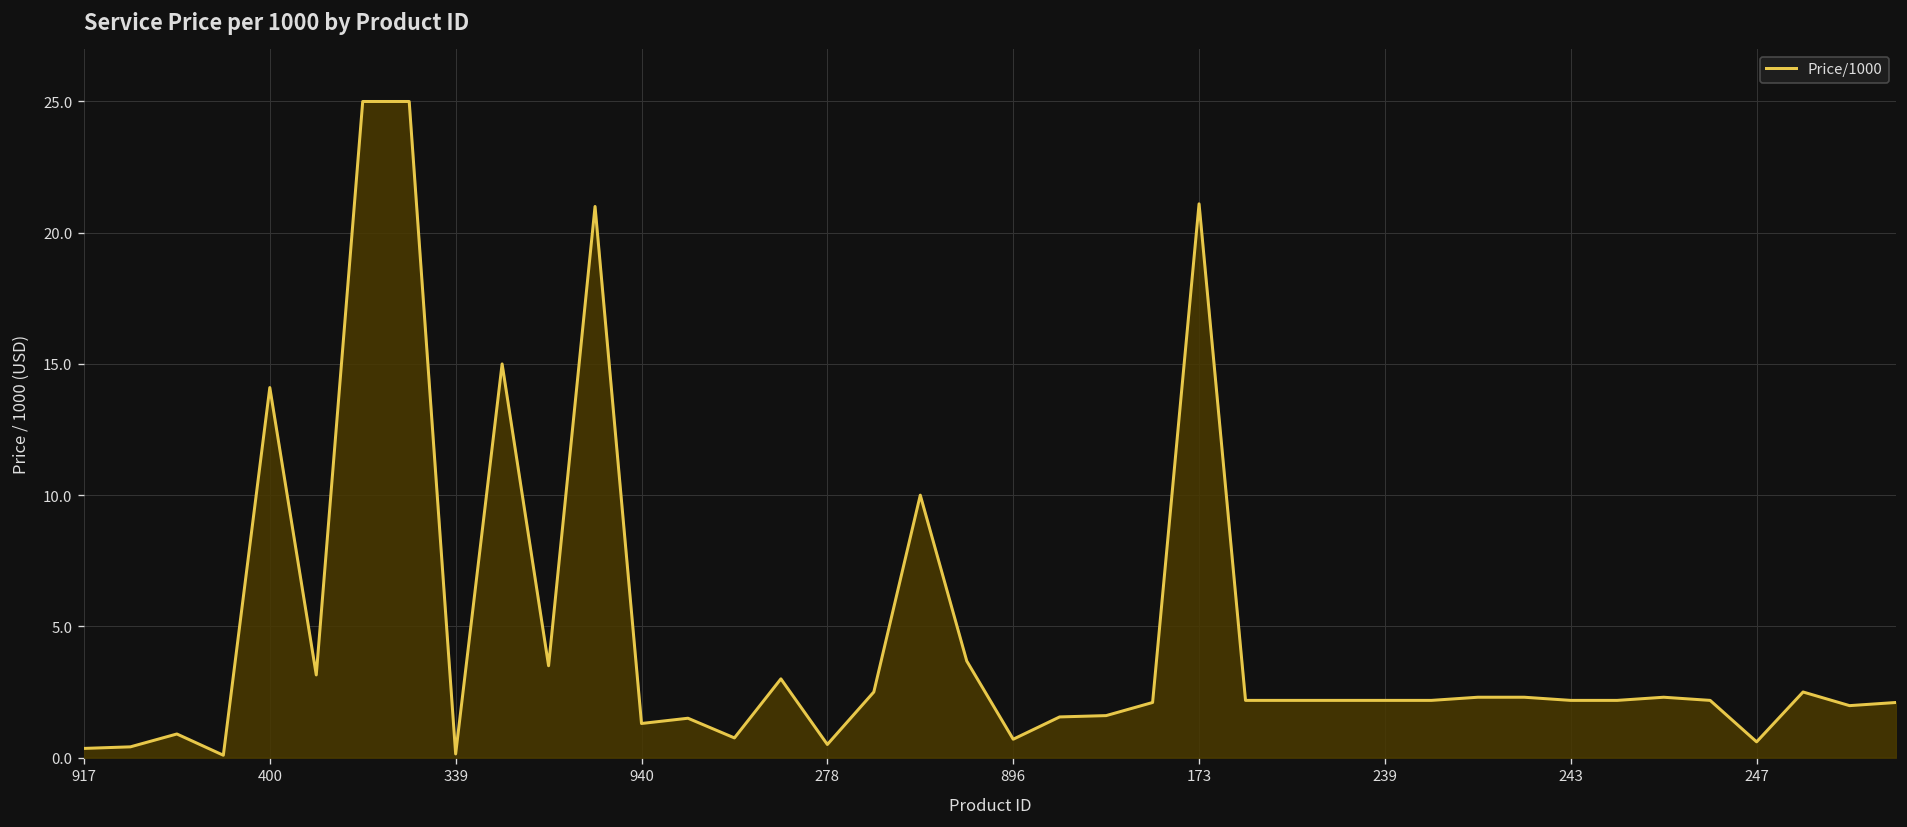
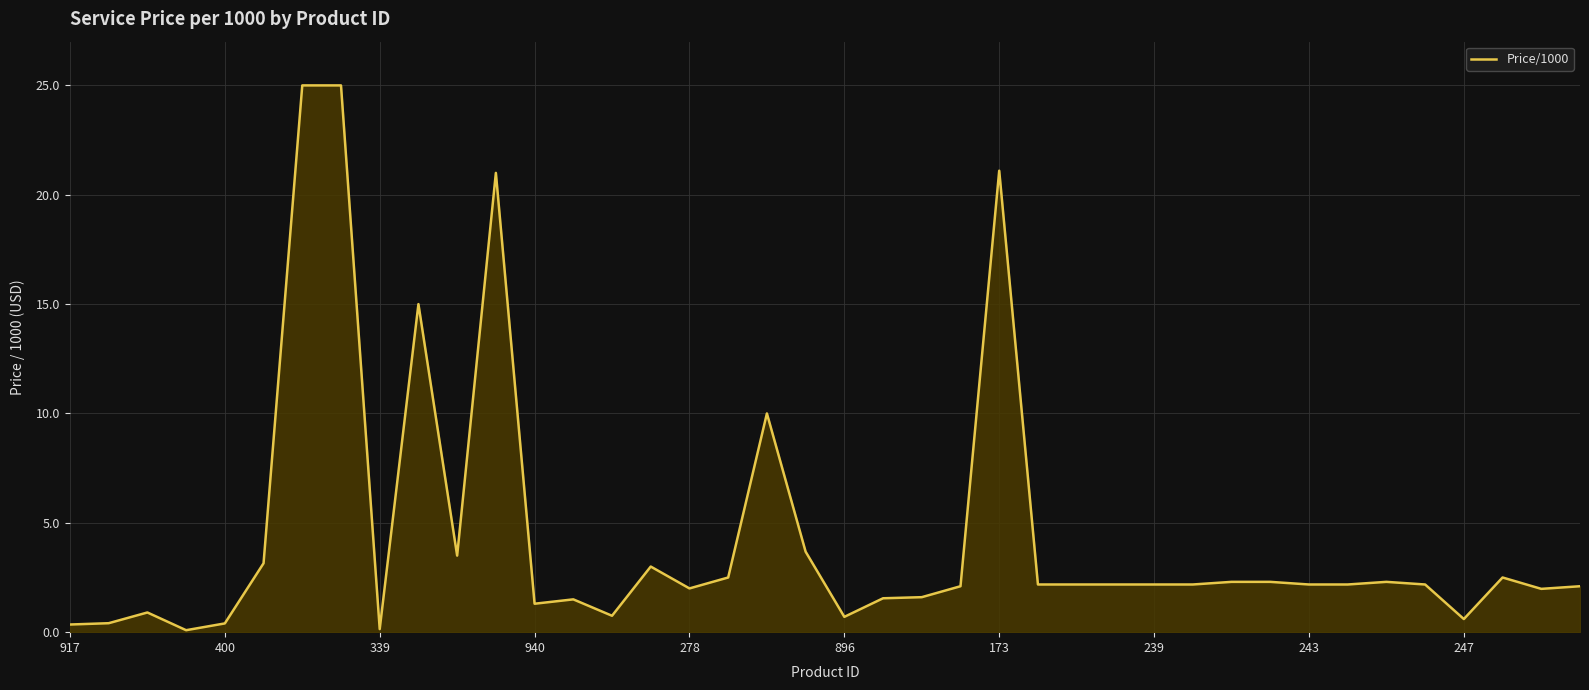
  {
    "917": 0.4,
-   "400": 14.1,
+   "400": 0.4,
    "339": 0.1,
    "940": 1.3,
-   "278": 0.5,
+   "278": 2.0,
    "896": 0.7,
    "173": 21.1,
    "239": 2.2,
    "243": 2.2,
    "247": 0.6
  }
